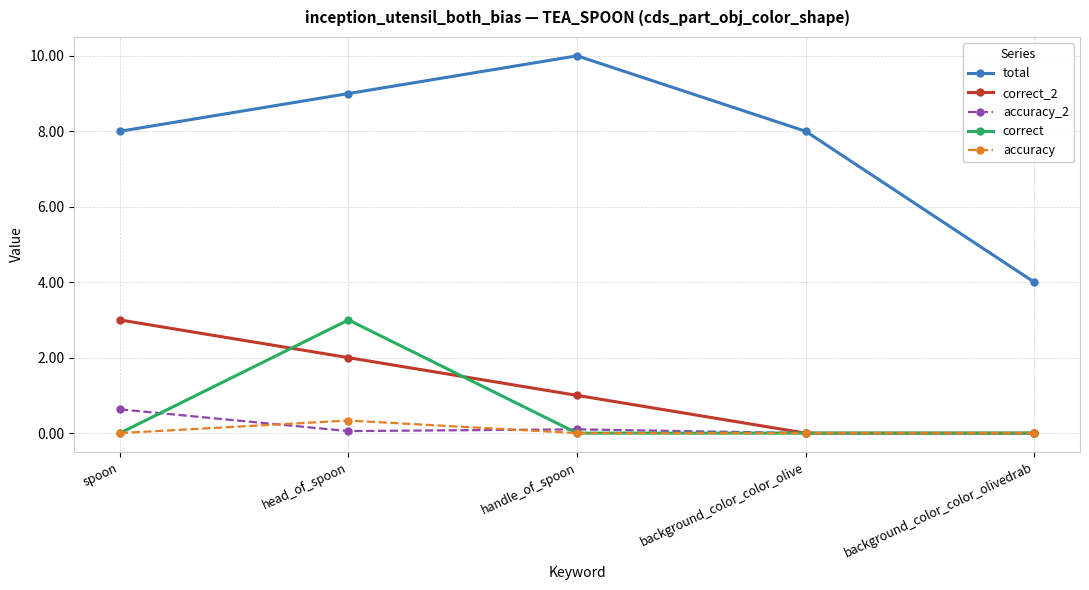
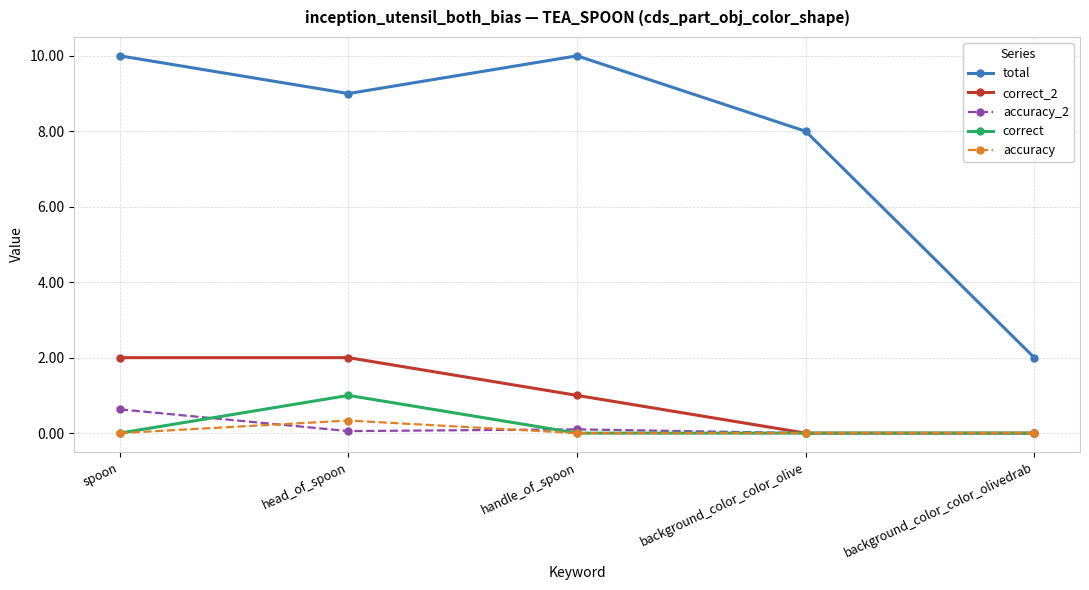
  {
    "total": {
-     "spoon": 8,
+     "spoon": 10,
      "head_of_spoon": 9,
      "handle_of_spoon": 10,
      "background_color_color_olive": 8,
-     "background_color_color_olivedrab": 4
+     "background_color_color_olivedrab": 2
    },
    "correct_2": {
-     "spoon": 3,
+     "spoon": 2,
      "head_of_spoon": 2,
      "handle_of_spoon": 1
    },
    "accuracy_2": {
      "spoon": 0.6,
      "head_of_spoon": 0,
      "handle_of_spoon": 0.1
    },
    "correct": {
-     "head_of_spoon": 3
+     "head_of_spoon": 1
    },
    "accuracy": {
      "head_of_spoon": 0.3
    }
  }
